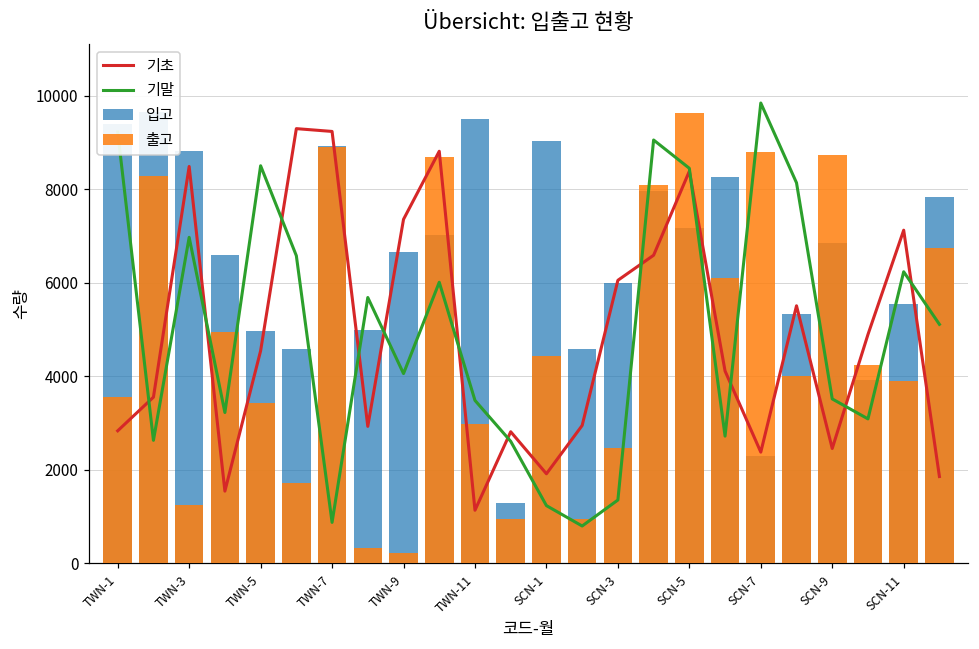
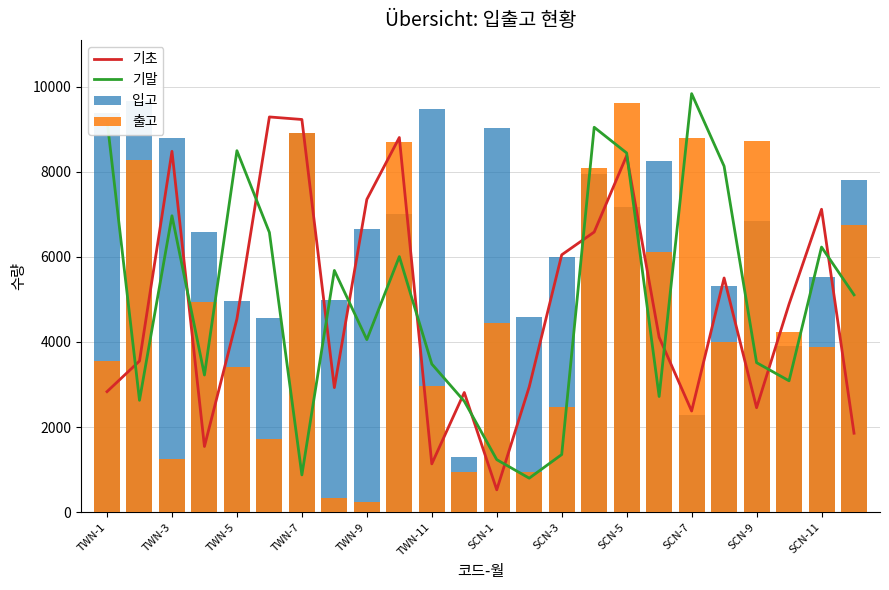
  {
    "기초": {
      "TWN-1": 2800,
      "TWN-3": 8500,
      "TWN-5": 4500,
      "TWN-7": 9200,
      "TWN-9": 7400,
      "TWN-11": 1100,
-     "SCN-1": 1900,
+     "SCN-1": 500,
      "SCN-3": 6100,
      "SCN-5": 8400,
      "SCN-7": 2400,
      "SCN-9": 2500,
      "SCN-11": 7100
    },
    "입고": {
      "TWN-3": 8800,
      "TWN-5": 5000,
      "TWN-7": 8900,
      "TWN-9": 6700,
      "TWN-11": 9500,
      "SCN-1": 9000,
      "SCN-3": 6000,
      "SCN-11": 5500
    },
    "기말": {
      "TWN-3": 7000,
      "TWN-5": 8500,
      "TWN-7": 900,
      "TWN-9": 4100,
      "TWN-11": 3500,
      "SCN-1": 1200,
      "SCN-3": 1400,
      "SCN-5": 8400,
      "SCN-7": 9800,
      "SCN-9": 3500,
      "SCN-11": 6200
    },
    "출고": {
      "TWN-7": 8900,
      "SCN-5": 9600,
      "SCN-7": 8800,
      "SCN-9": 8700
    }
  }
